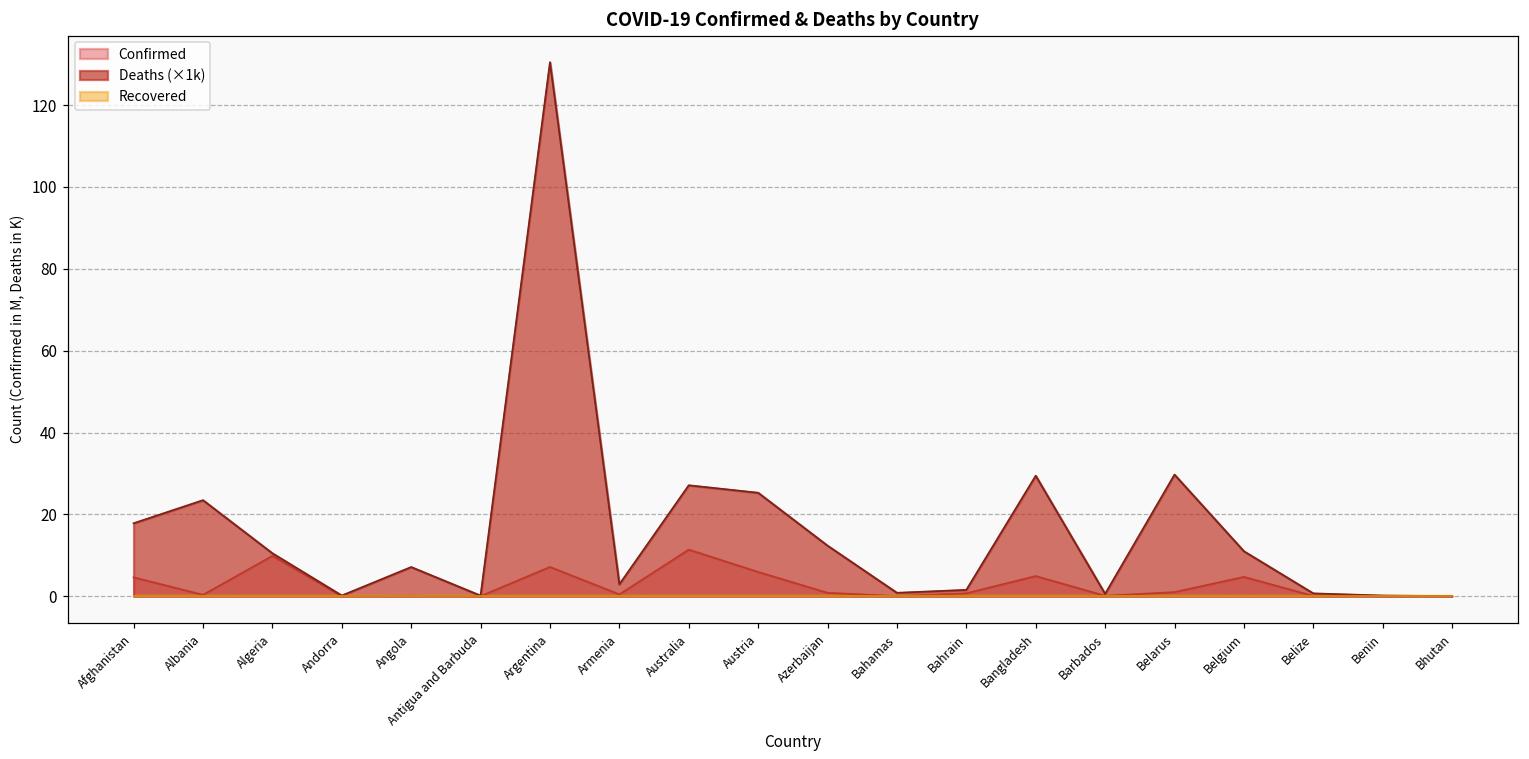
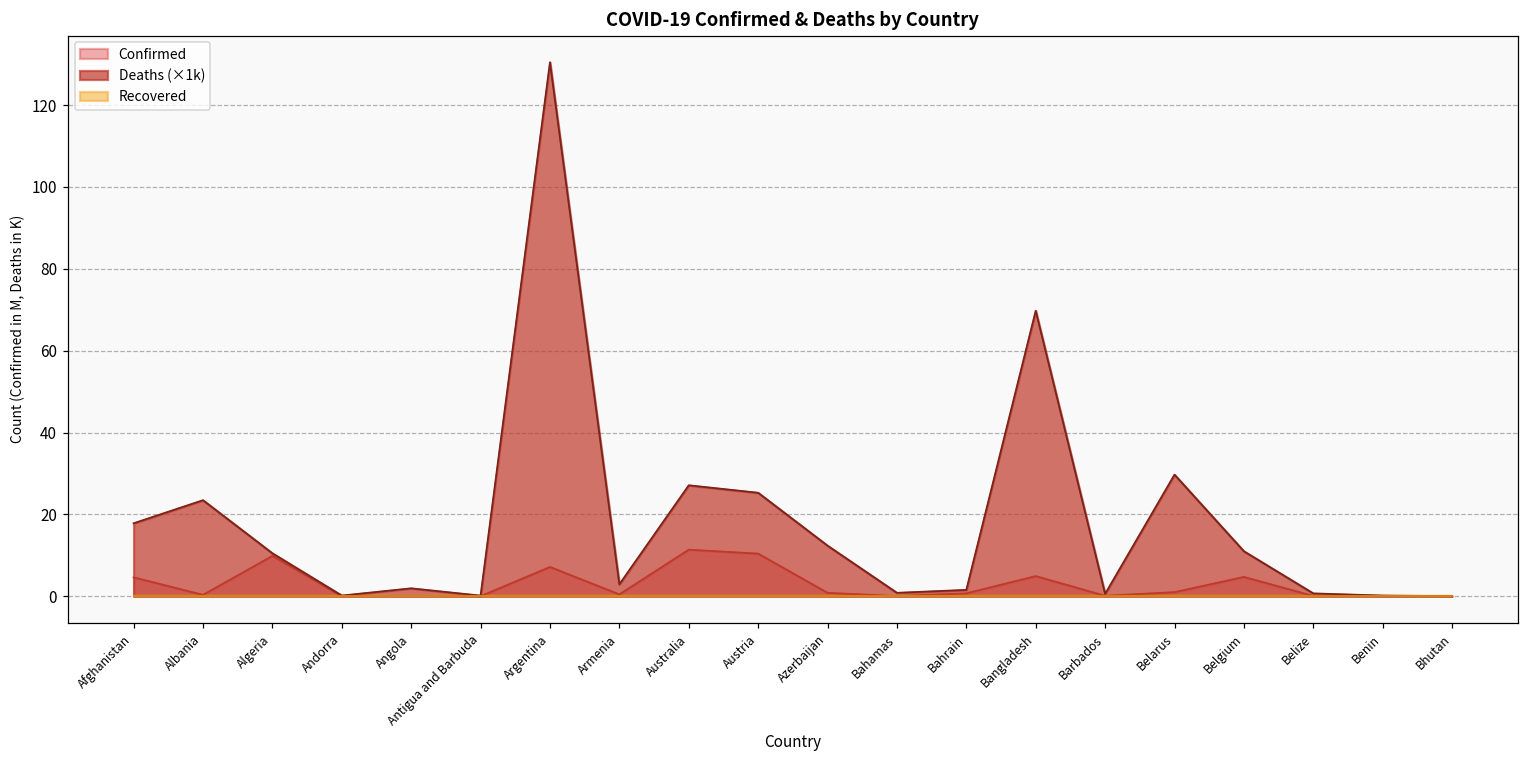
  {
    "Confirmed": {
      "Afghanistan": 5,
      "Argentina": 7,
      "Australia": 11,
-     "Austria": 6,
+     "Austria": 10,
      "Azerbaijan": 1,
      "Bahrain": 1,
      "Bangladesh": 5,
      "Belarus": 1,
      "Belgium": 5
    },
    "Deaths (×1k)": {
      "Afghanistan": 18,
      "Albania": 23,
-     "Angola": 7,
+     "Angola": 2,
      "Argentina": 130,
      "Armenia": 3,
      "Australia": 27,
      "Austria": 25,
      "Azerbaijan": 12,
      "Bahamas": 1,
      "Bahrain": 2,
-     "Bangladesh": 29,
+     "Bangladesh": 70,
      "Belarus": 30,
      "Belgium": 11
    },
    "Recovered": {
      "Afghanistan": 0,
      "Algeria": 0,
      "Argentina": 0,
      "Australia": 0,
      "Austria": 0,
      "Azerbaijan": 0,
      "Bahrain": 0,
      "Bangladesh": 0,
      "Belarus": 0,
      "Belgium": 0
    }
  }
